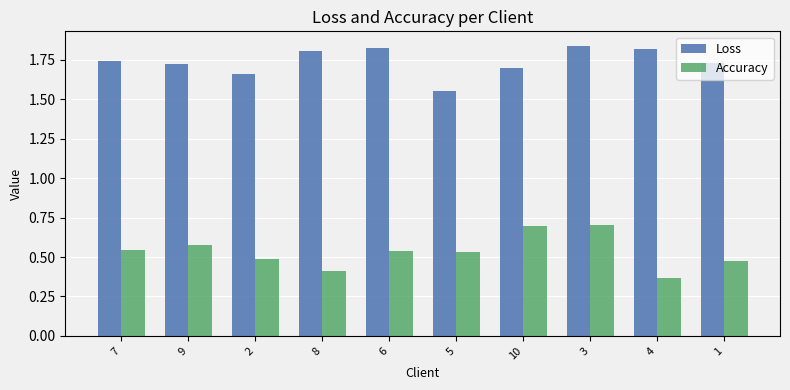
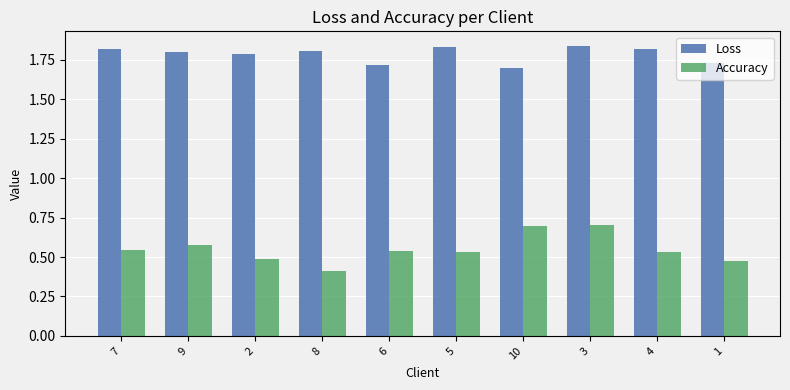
  {
    "Loss": {
-     "7": 1.74,
-     "9": 1.72,
-     "2": 1.66,
+     "7": 1.82,
+     "9": 1.80,
+     "2": 1.79,
      "8": 1.80,
-     "6": 1.82,
-     "5": 1.55,
+     "6": 1.71,
+     "5": 1.83,
      "10": 1.70,
      "3": 1.84,
      "4": 1.82
    },
    "Accuracy": {
      "7": 0.54,
      "9": 0.58,
      "2": 0.49,
      "8": 0.41,
      "6": 0.54,
      "5": 0.53,
      "10": 0.70,
      "3": 0.70,
-     "4": 0.36,
+     "4": 0.53,
      "1": 0.47
    }
  }
